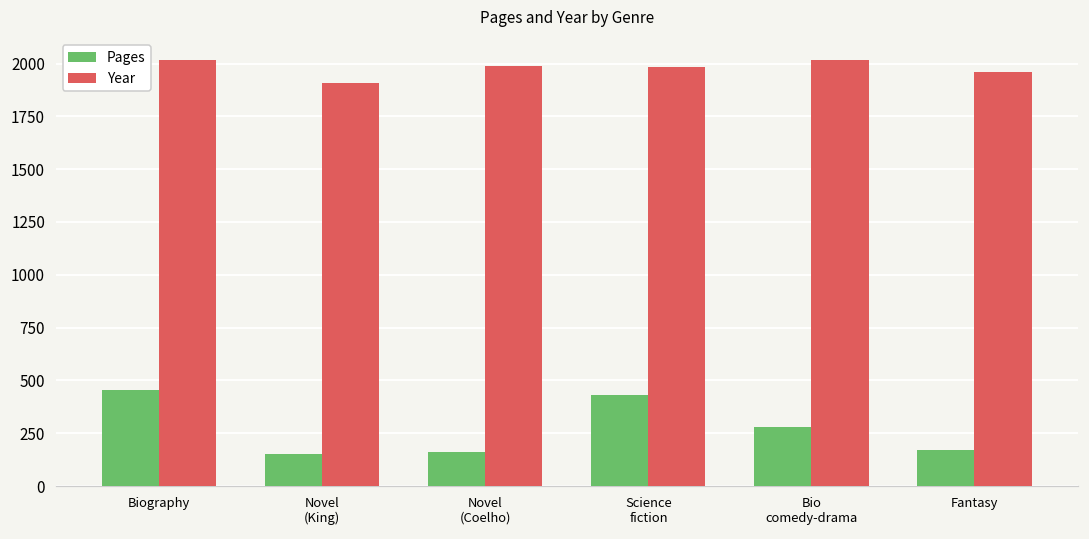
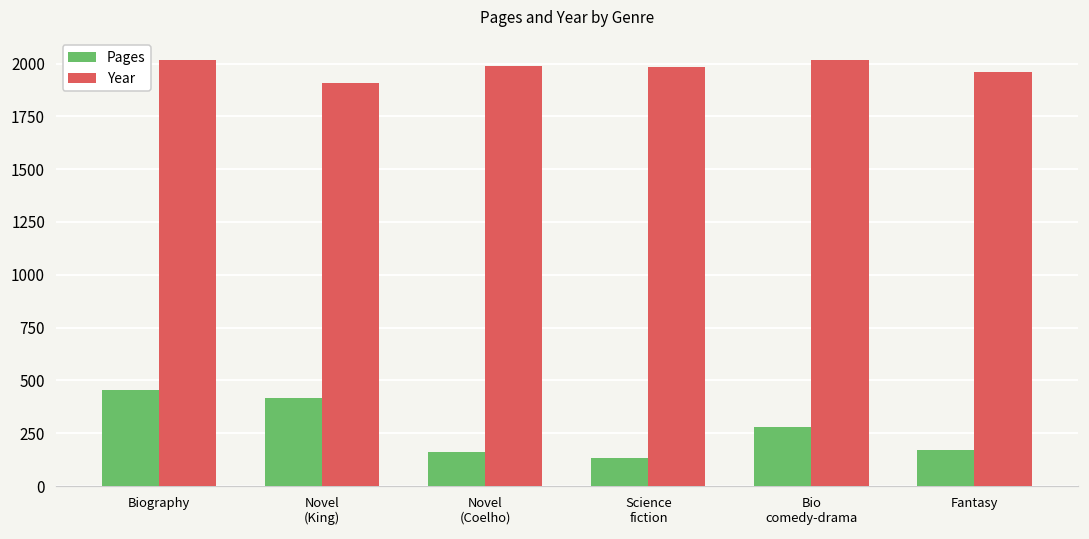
  {
    "Pages": {
      "Biography": 450,
-     "Novel (King)": 150,
+     "Novel (King)": 420,
      "Novel (Coelho)": 160,
-     "Science fiction": 430,
+     "Science fiction": 130,
      "Bio comedy-drama": 280,
      "Fantasy": 170
    },
    "Year": {
      "Biography": 2020,
      "Novel (King)": 1910,
      "Novel (Coelho)": 1990,
      "Science fiction": 1980,
      "Bio comedy-drama": 2020,
      "Fantasy": 1960
    }
  }
